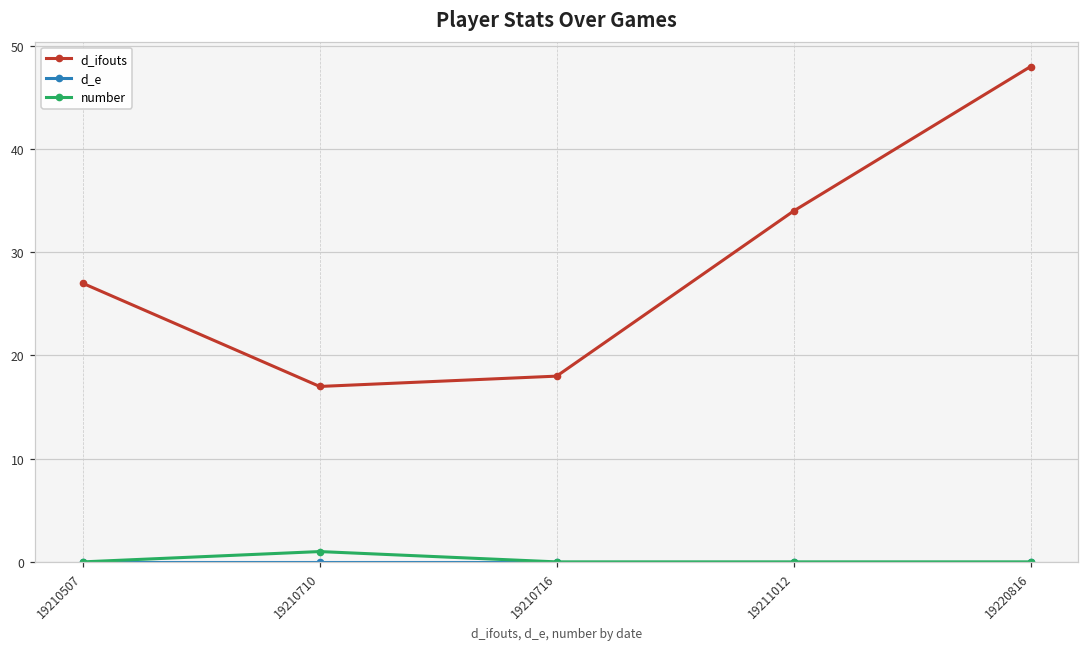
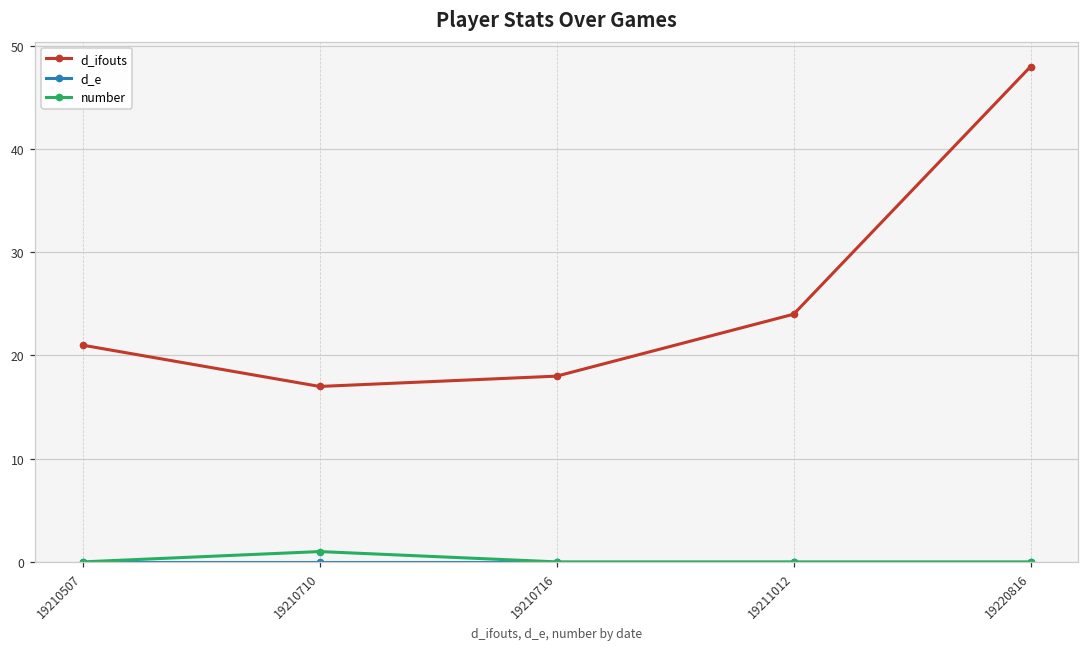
  {
    "d_ifouts": {
-     "19210507": 27,
+     "19210507": 21,
      "19210710": 17,
      "19210716": 18,
-     "19211012": 34,
+     "19211012": 24,
      "19220816": 48
    },
    "d_e": {
      "19210710": 0
    },
    "number": {
      "19210710": 1
    }
  }
